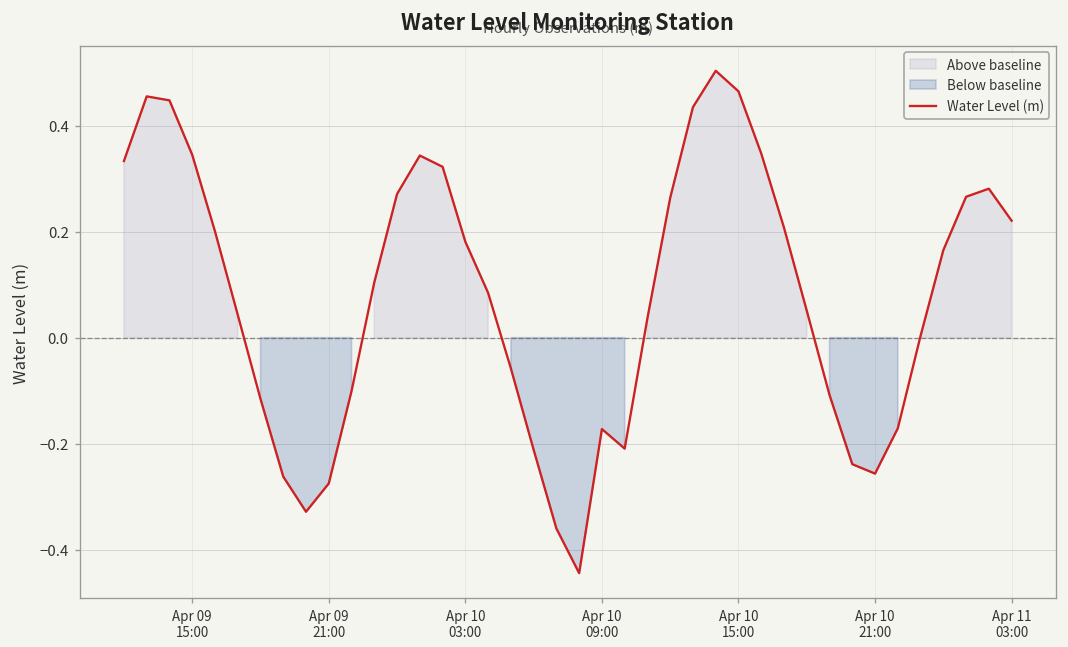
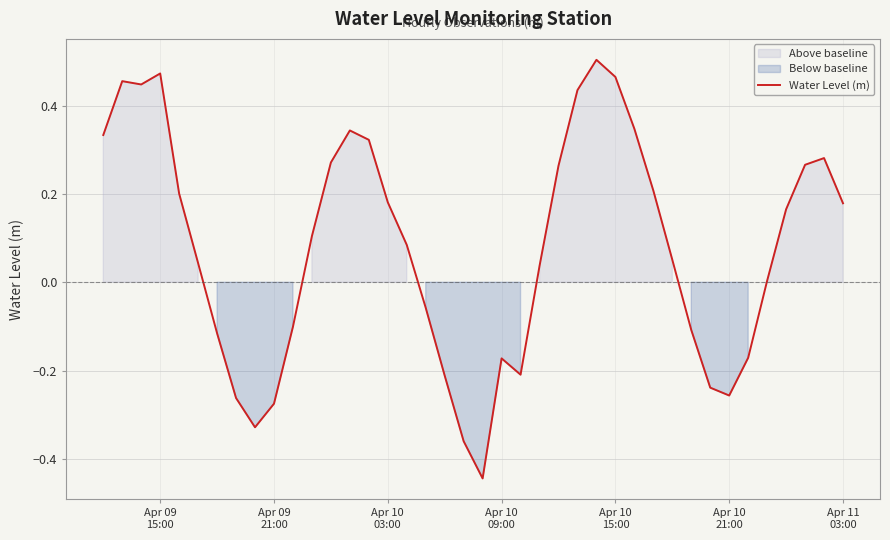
  {
-   "Apr 09 15:00": 0.35,
+   "Apr 09 15:00": 0.47,
    "Apr 09 21:00": -0.28,
    "Apr 10 03:00": 0.18,
    "Apr 10 09:00": -0.17,
    "Apr 10 15:00": 0.46,
    "Apr 10 21:00": -0.26,
-   "Apr 11 03:00": 0.22
+   "Apr 11 03:00": 0.18
  }
